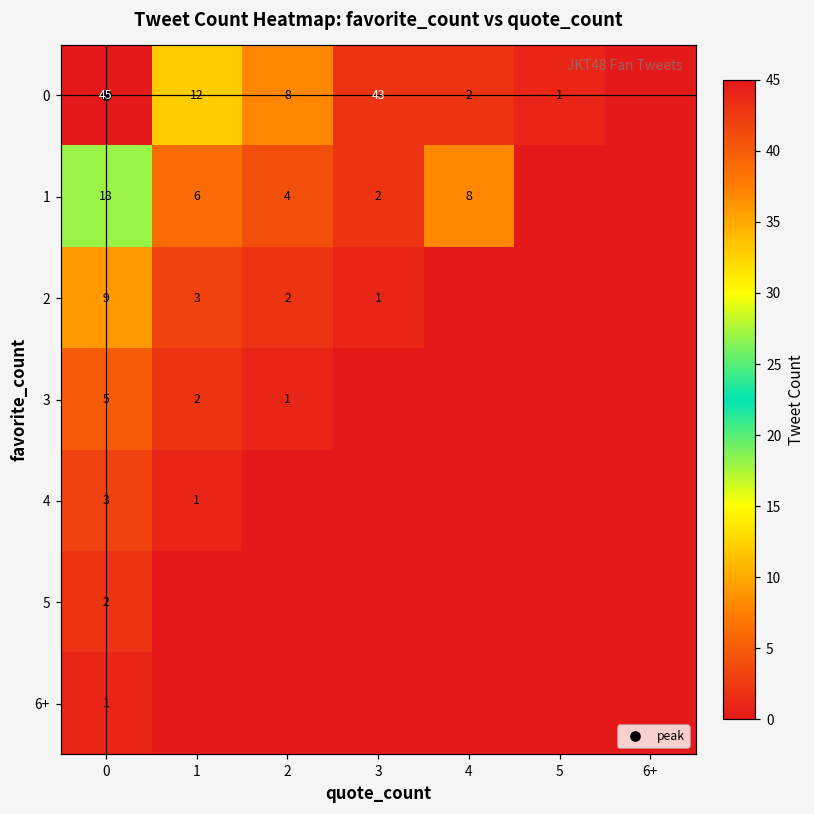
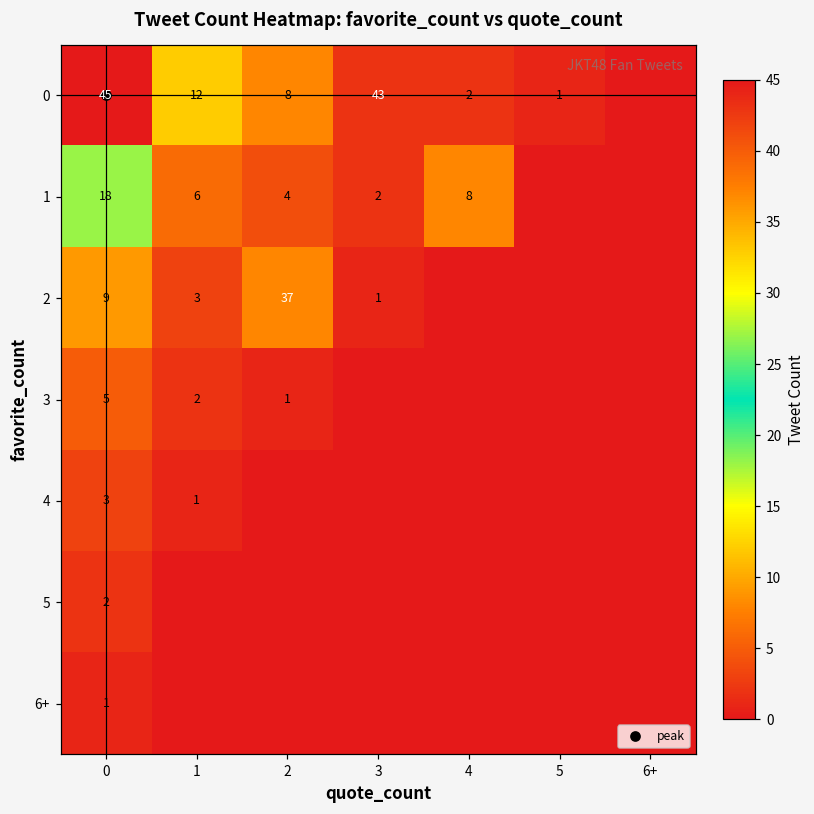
  {
    "0": {
      "1": 12,
      "2": 8,
      "3": 43,
      "4": 2,
      "5": 1
    },
    "1": {
      "0": 18,
      "1": 6,
      "2": 4,
      "3": 2,
      "4": 8
    },
    "2": {
      "0": 9,
      "1": 3,
-     "2": 2,
+     "2": 37,
      "3": 1
    },
    "3": {
      "0": 5,
      "1": 2,
      "2": 1
    },
    "4": {
      "0": 3,
      "1": 1
    },
    "5": {
      "0": 2
    },
    "6+": {
      "0": 1
    }
  }
